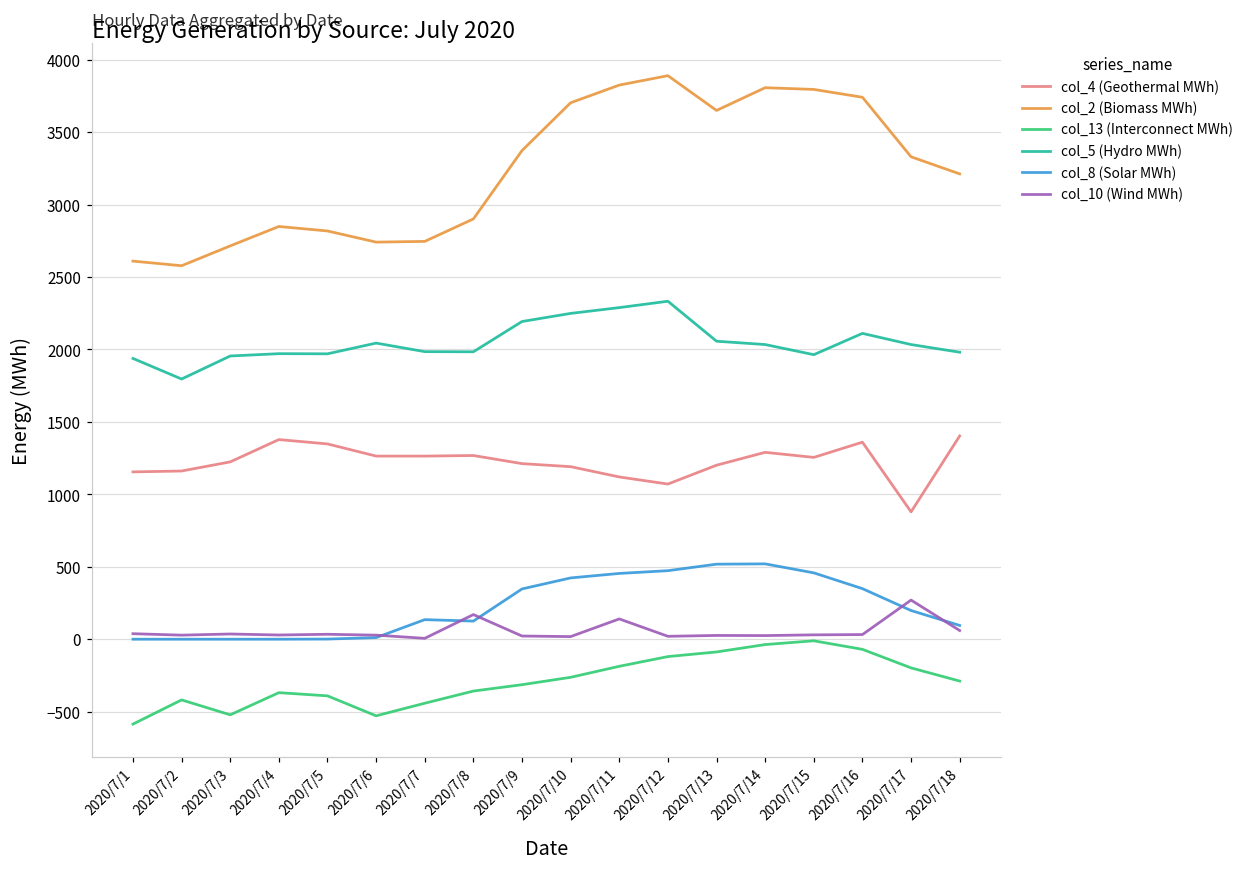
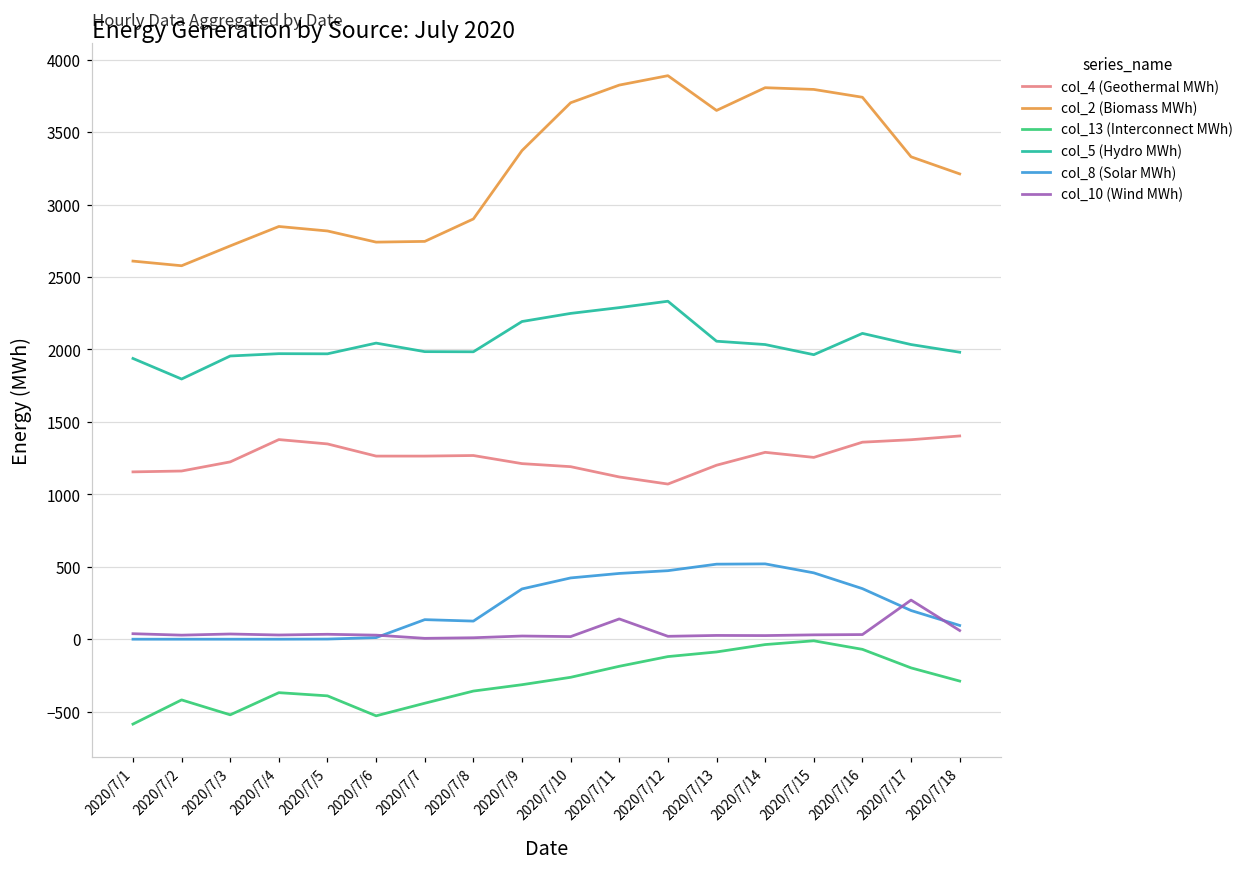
  {
    "col_4 (Geothermal MWh)": {
      "2020/7/1": 1160,
      "2020/7/2": 1160,
      "2020/7/3": 1220,
      "2020/7/4": 1380,
      "2020/7/5": 1350,
      "2020/7/6": 1260,
      "2020/7/7": 1260,
      "2020/7/8": 1270,
      "2020/7/9": 1210,
      "2020/7/10": 1190,
      "2020/7/11": 1120,
      "2020/7/12": 1070,
      "2020/7/13": 1200,
      "2020/7/14": 1290,
      "2020/7/15": 1260,
      "2020/7/16": 1360,
-     "2020/7/17": 880,
+     "2020/7/17": 1380,
      "2020/7/18": 1400
    },
    "col_2 (Biomass MWh)": {
      "2020/7/1": 2610,
      "2020/7/2": 2580,
      "2020/7/3": 2720,
      "2020/7/4": 2850,
      "2020/7/5": 2820,
      "2020/7/6": 2740,
      "2020/7/7": 2750,
      "2020/7/8": 2900,
      "2020/7/9": 3370,
      "2020/7/10": 3700,
      "2020/7/11": 3830,
      "2020/7/12": 3890,
      "2020/7/13": 3650,
      "2020/7/14": 3810,
      "2020/7/15": 3800,
      "2020/7/16": 3740,
      "2020/7/17": 3330,
      "2020/7/18": 3210
    },
    "col_8 (Solar MWh)": {
      "2020/7/1": 0,
      "2020/7/2": 0,
      "2020/7/3": 0,
      "2020/7/4": 0,
      "2020/7/5": 0,
      "2020/7/7": 140,
      "2020/7/8": 130,
      "2020/7/9": 350,
      "2020/7/10": 420,
      "2020/7/11": 450,
      "2020/7/12": 470,
      "2020/7/13": 520,
      "2020/7/14": 520,
      "2020/7/15": 460,
      "2020/7/16": 350,
      "2020/7/17": 200,
      "2020/7/18": 100
    },
    "col_10 (Wind MWh)": {
      "2020/7/1": 40,
      "2020/7/2": 30,
      "2020/7/3": 40,
      "2020/7/4": 30,
      "2020/7/5": 30,
      "2020/7/7": 10,
-     "2020/7/8": 170,
+     "2020/7/8": 10,
      "2020/7/9": 20,
      "2020/7/10": 20,
      "2020/7/11": 140,
      "2020/7/12": 20,
      "2020/7/13": 30,
      "2020/7/14": 30,
      "2020/7/15": 30,
      "2020/7/16": 30,
      "2020/7/17": 270,
      "2020/7/18": 60
    }
  }
